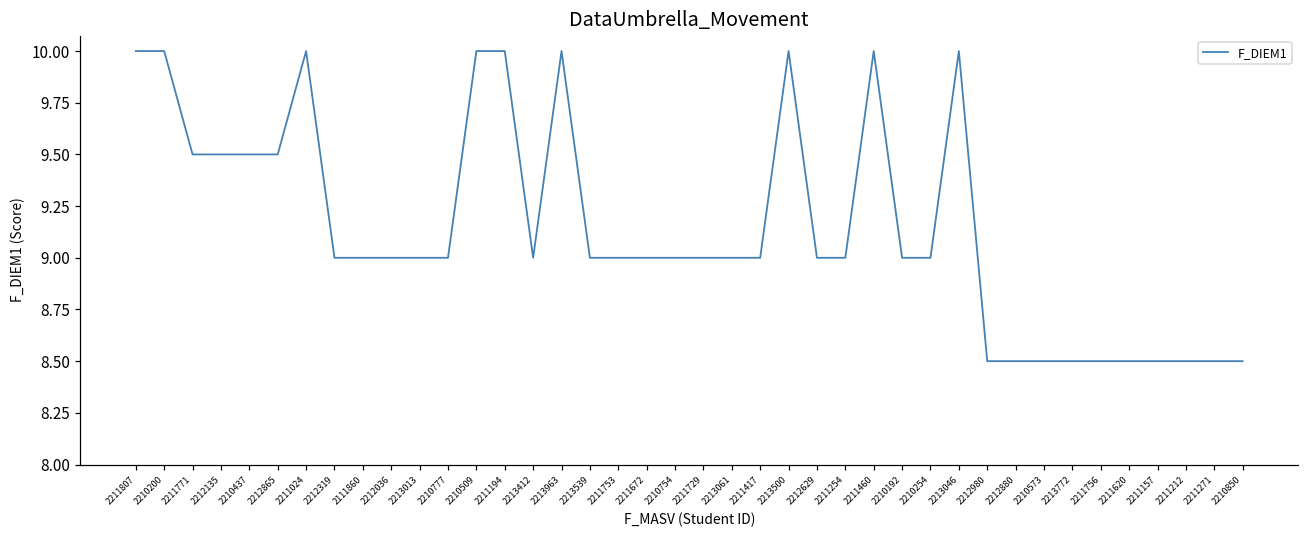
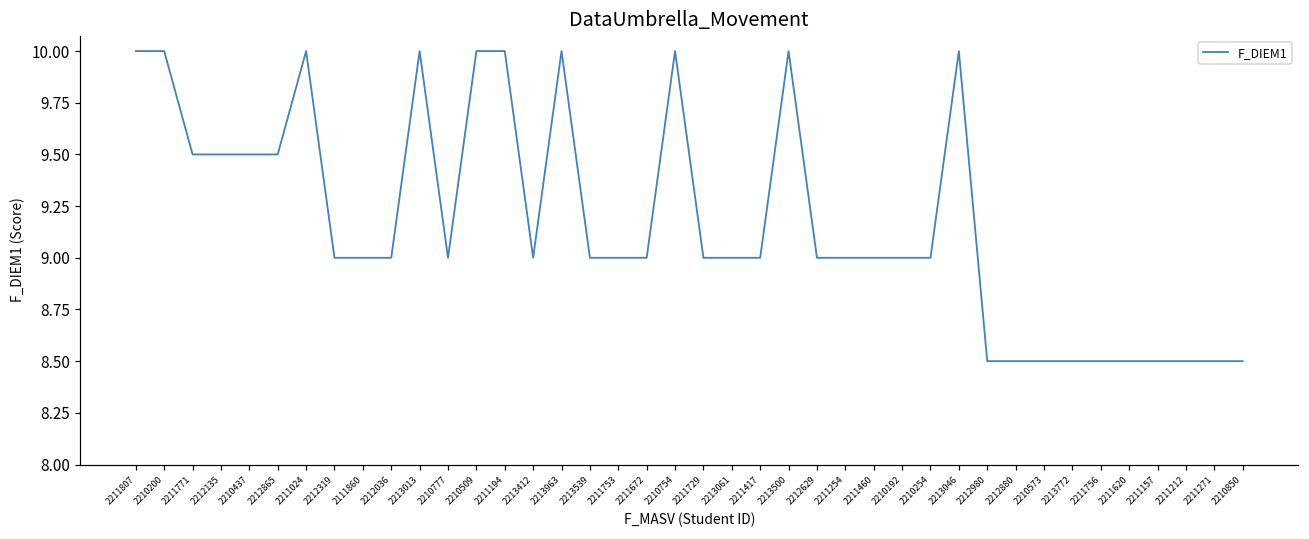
  {
    "2211807": 10,
    "2210200": 10,
    "2211771": 9.50,
    "2212135": 9.50,
    "2210437": 9.50,
    "2212865": 9.50,
    "2211024": 10,
    "2212319": 9,
    "2111860": 9,
    "2212036": 9,
-   "2213013": 9,
+   "2213013": 10,
    "2210777": 9,
    "2210509": 10,
    "2211194": 10,
    "2213412": 9,
    "2213963": 10,
    "2213539": 9,
    "2211753": 9,
    "2211672": 9,
-   "2210754": 9,
+   "2210754": 10,
    "2211729": 9,
    "2213061": 9,
    "2211417": 9,
    "2213500": 10,
    "2212629": 9,
    "2211254": 9,
-   "2211460": 10,
+   "2211460": 9,
    "2210192": 9,
    "2210254": 9,
    "2213046": 10,
    "2212980": 8.50,
    "2212880": 8.50,
    "2210573": 8.50,
    "2213772": 8.50,
    "2211756": 8.50,
    "2211620": 8.50,
    "2211157": 8.50,
    "2211212": 8.50,
    "2211271": 8.50,
    "2210850": 8.50
  }
